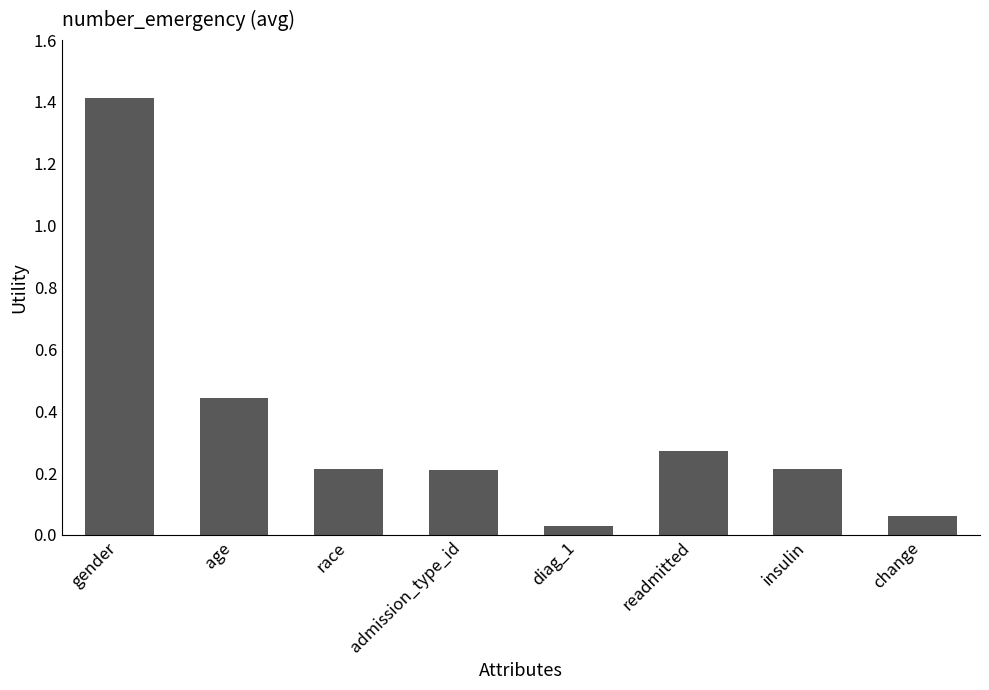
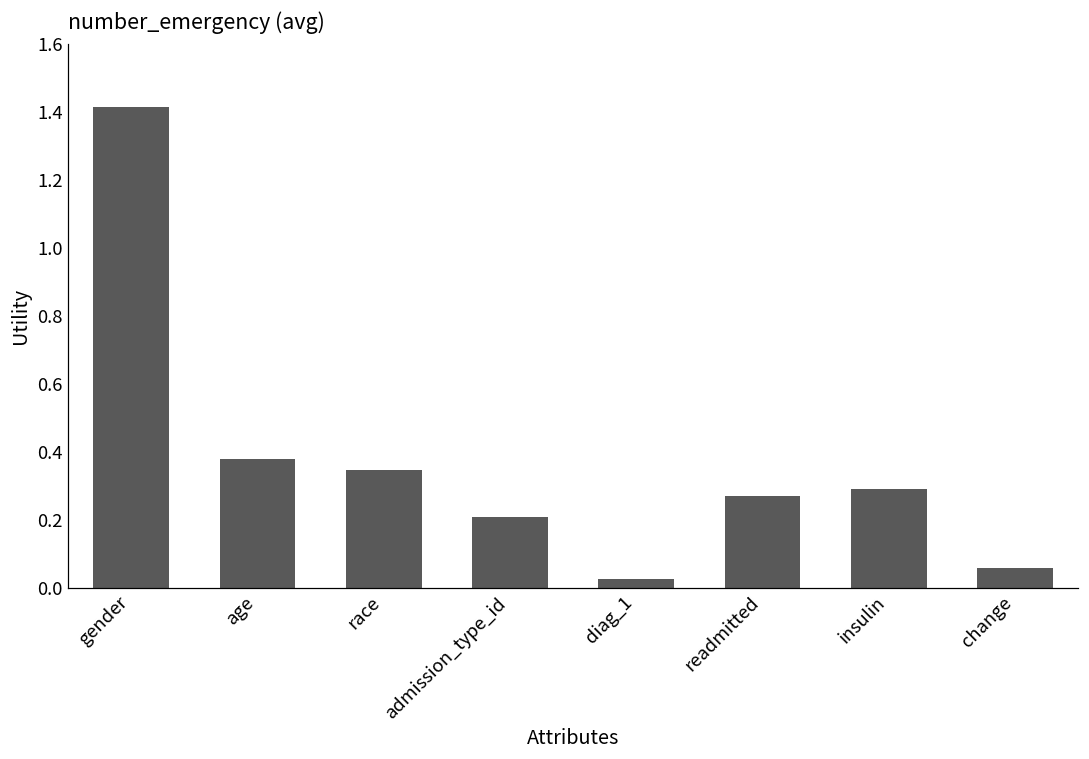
  {
    "gender": 1.41,
-   "age": 0.44,
-   "race": 0.21,
+   "age": 0.38,
+   "race": 0.35,
    "admission_type_id": 0.21,
    "diag_1": 0.03,
    "readmitted": 0.27,
-   "insulin": 0.21,
+   "insulin": 0.29,
    "change": 0.06
  }
